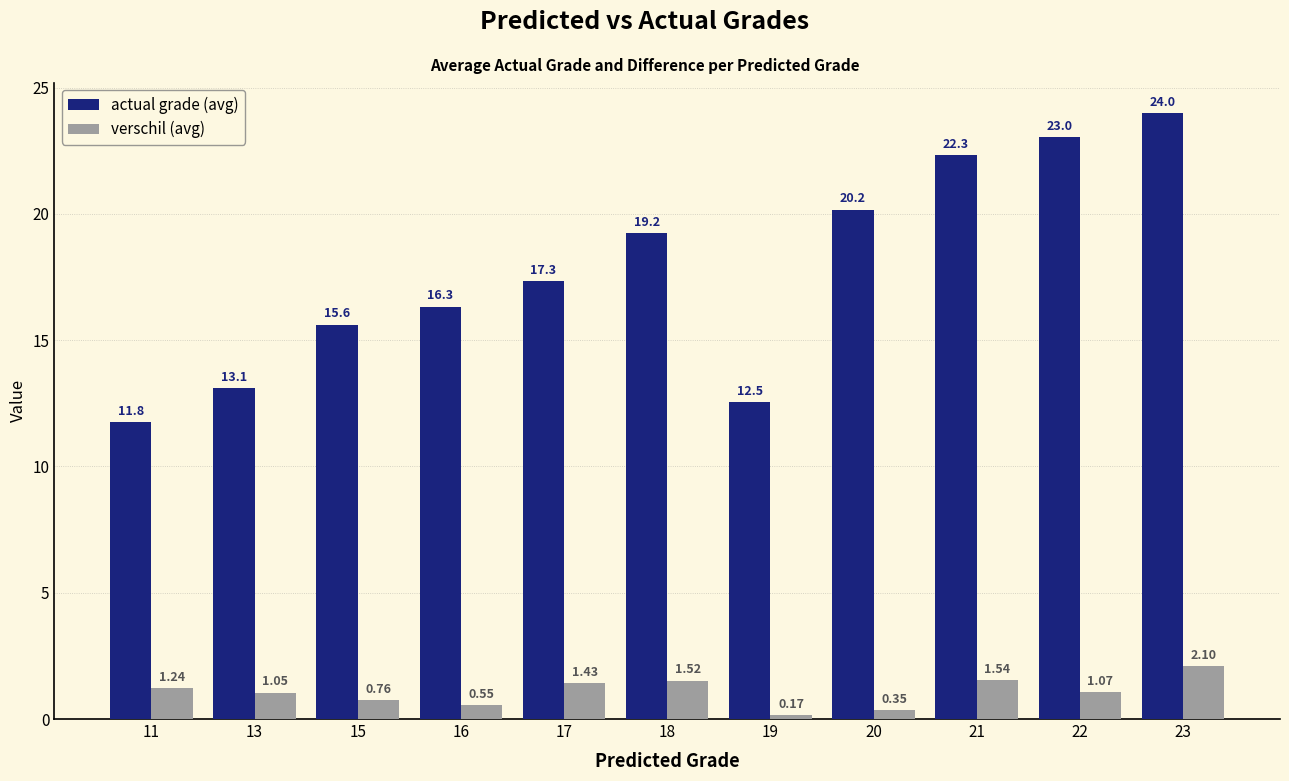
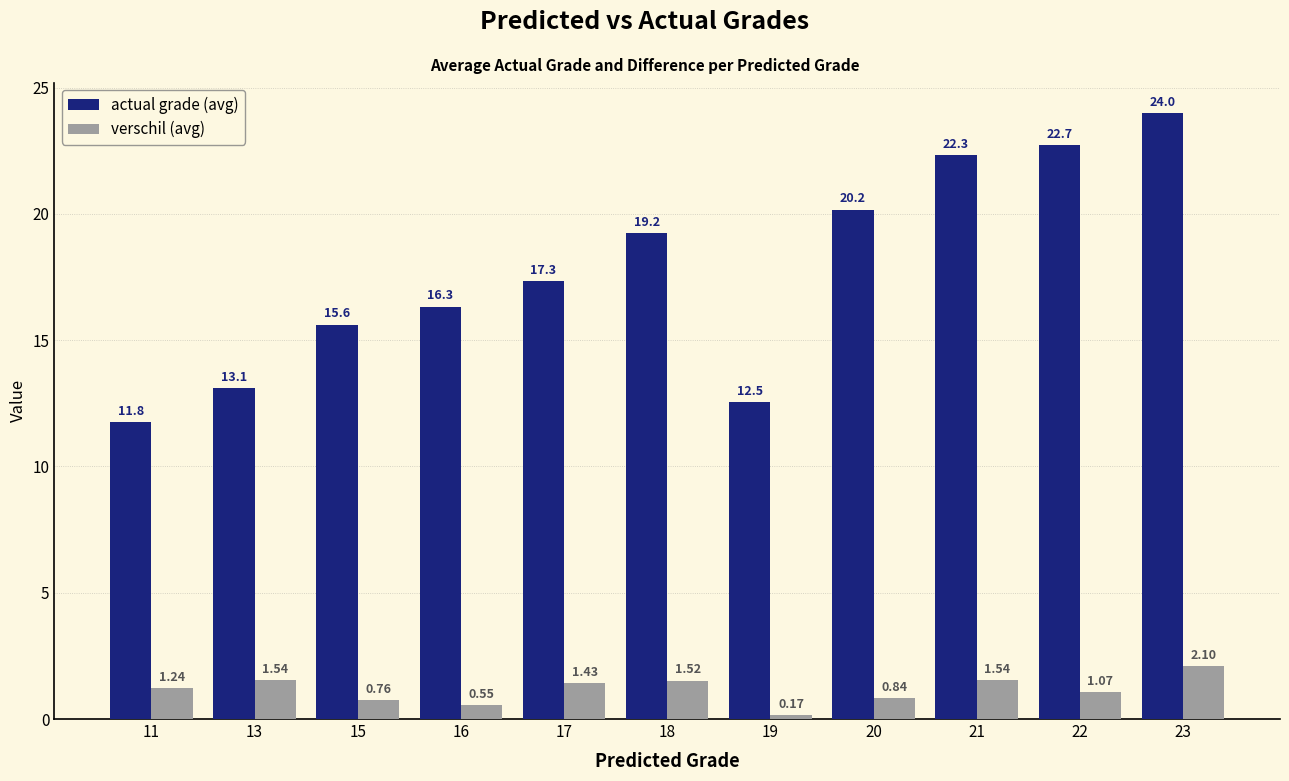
  {
    "actual grade (avg)": {
      "11": 11.8,
      "13": 13.1,
      "15": 15.6,
      "16": 16.3,
      "17": 17.3,
      "18": 19.2,
      "19": 12.5,
      "20": 20.2,
      "21": 22.3,
-     "22": 23.0,
+     "22": 22.7,
      "23": 24.0
    },
    "verschil (avg)": {
      "11": 1.24,
-     "13": 1.05,
+     "13": 1.54,
      "15": 0.76,
      "16": 0.55,
      "17": 1.43,
      "18": 1.52,
      "19": 0.17,
-     "20": 0.35,
+     "20": 0.84,
      "21": 1.54,
      "22": 1.07,
      "23": 2.10
    }
  }
